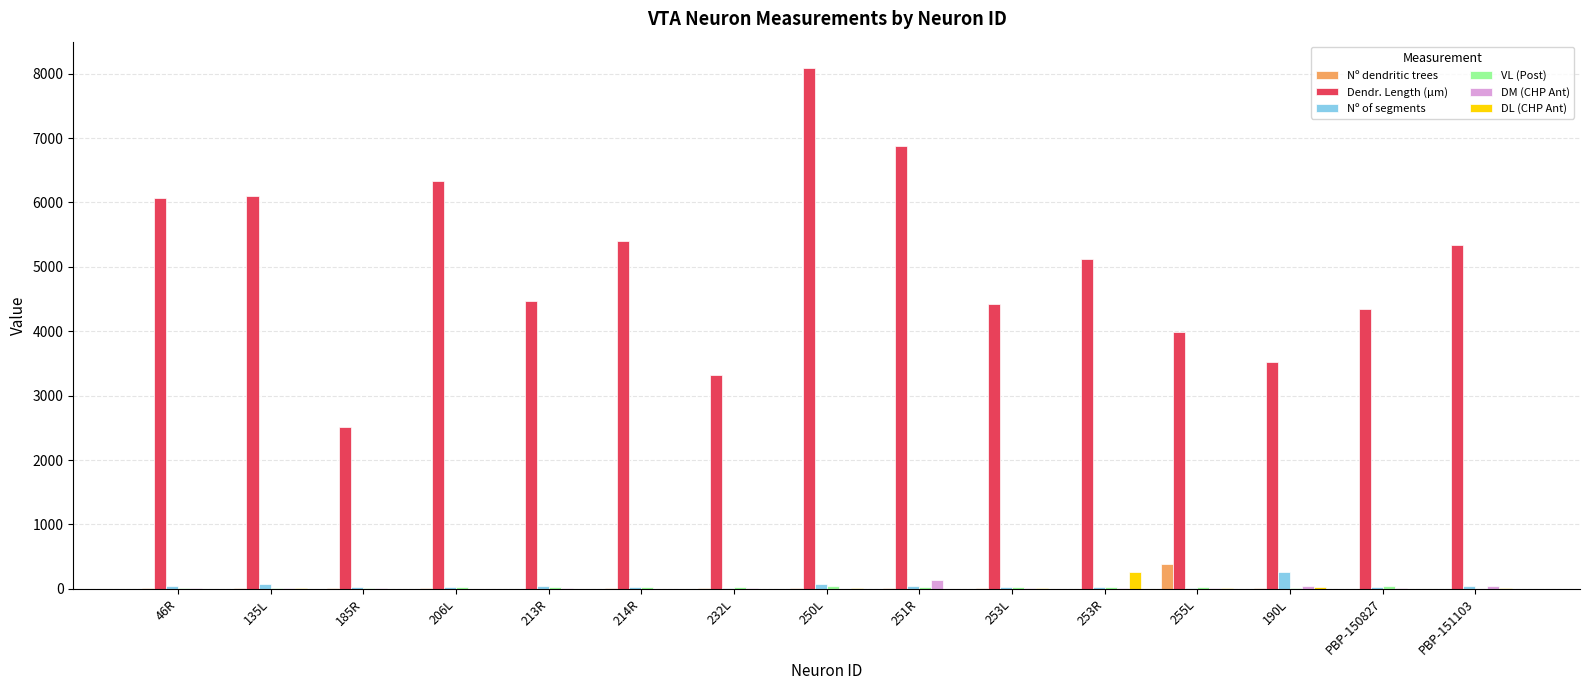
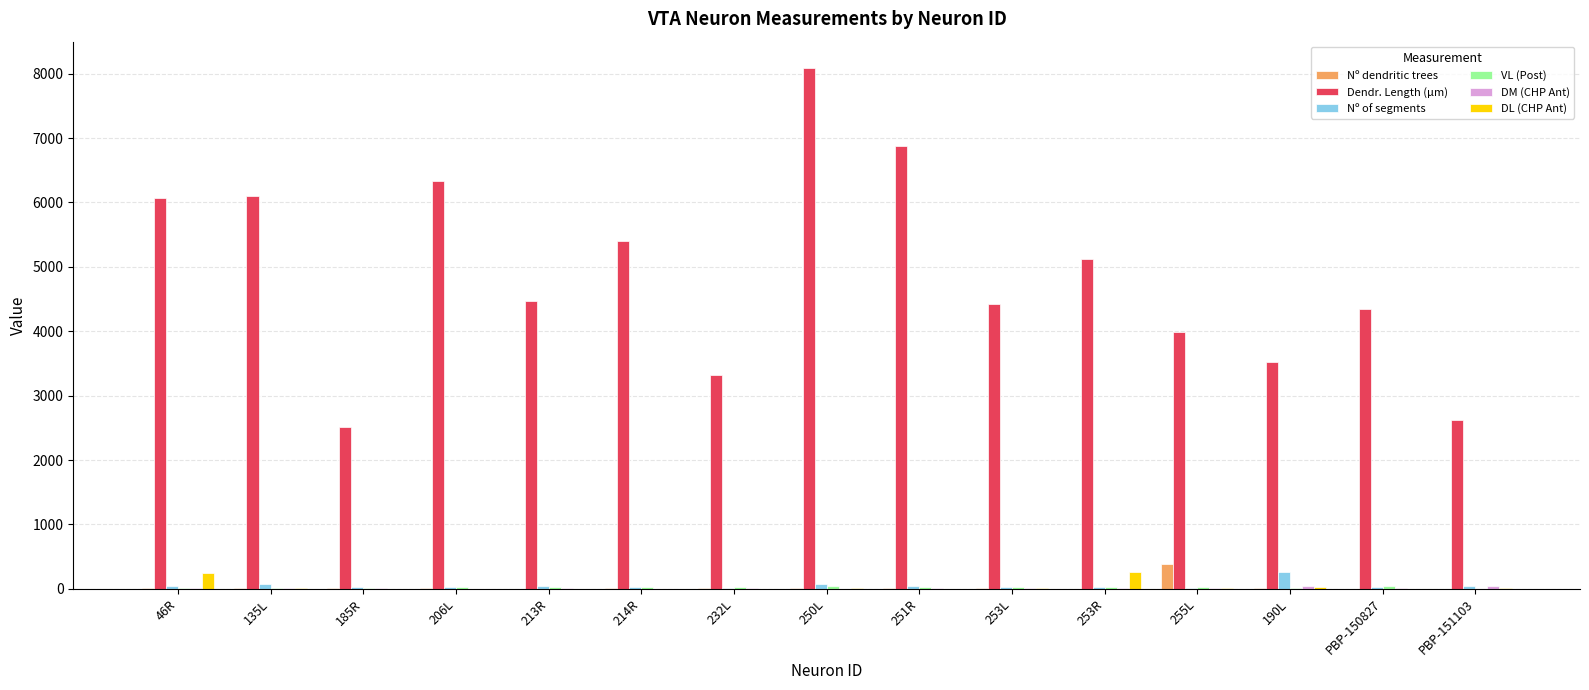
  {
    "Nº dendritic trees": {
      "255L": 400
    },
    "Dendr. Length (µm)": {
      "46R": 6100,
      "135L": 6100,
      "185R": 2500,
      "206L": 6300,
      "213R": 4500,
      "214R": 5400,
      "232L": 3300,
      "250L": 8100,
      "251R": 6900,
      "253L": 4400,
      "253R": 5100,
      "255L": 4000,
      "190L": 3500,
      "PBP-150827": 4300,
-     "PBP-151103": 5300
+     "PBP-151103": 2600
    },
    "Nº of segments": {
      "135L": 100,
      "213R": 0,
      "250L": 100,
      "251R": 0,
      "190L": 300,
      "PBP-151103": 0
    },
    "VL (Post)": {
      "PBP-151103": 0
    },
    "DM (CHP Ant)": {
-     "251R": 100,
+     "251R": 0,
      "190L": 0,
      "PBP-151103": 0
    },
    "DL (CHP Ant)": {
-     "46R": 0,
+     "46R": 300,
      "253R": 300
    }
  }
